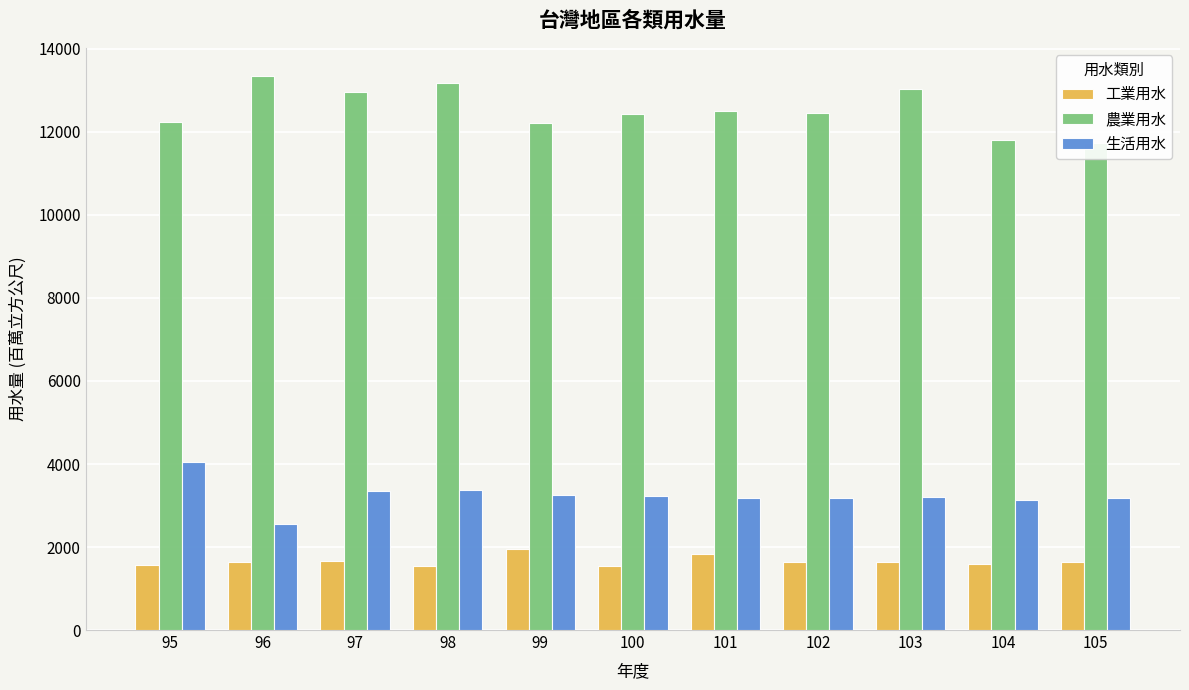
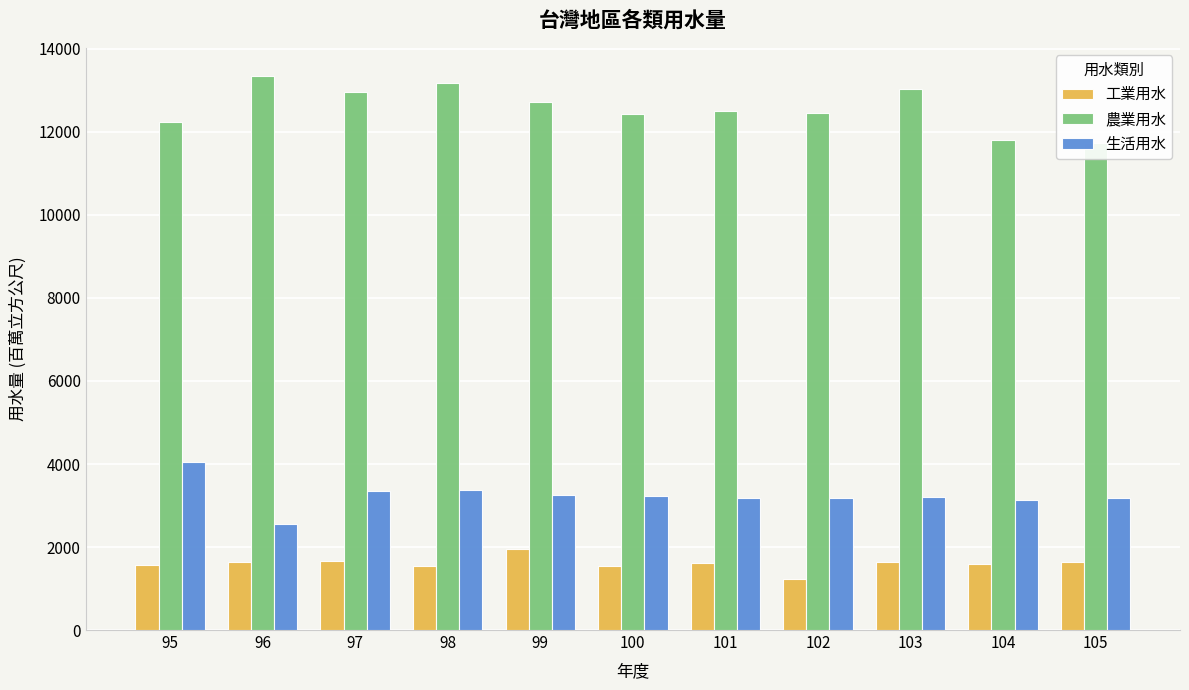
  {
    "工業用水": {
      "95": 1600,
      "96": 1600,
      "97": 1700,
      "98": 1600,
      "99": 2000,
      "100": 1600,
-     "101": 1800,
-     "102": 1600,
+     "101": 1600,
+     "102": 1200,
      "103": 1600,
      "104": 1600,
      "105": 1600
    },
    "農業用水": {
      "95": 12200,
      "96": 13400,
      "97": 13000,
      "98": 13200,
-     "99": 12200,
+     "99": 12700,
      "100": 12400,
      "101": 12500,
      "102": 12500,
      "103": 13000,
      "104": 11800
    },
    "生活用水": {
      "95": 4000,
      "96": 2600,
      "97": 3400,
      "98": 3400,
      "99": 3300,
      "100": 3200,
      "101": 3200,
      "102": 3200,
      "103": 3200,
      "104": 3100,
      "105": 3200
    }
  }
